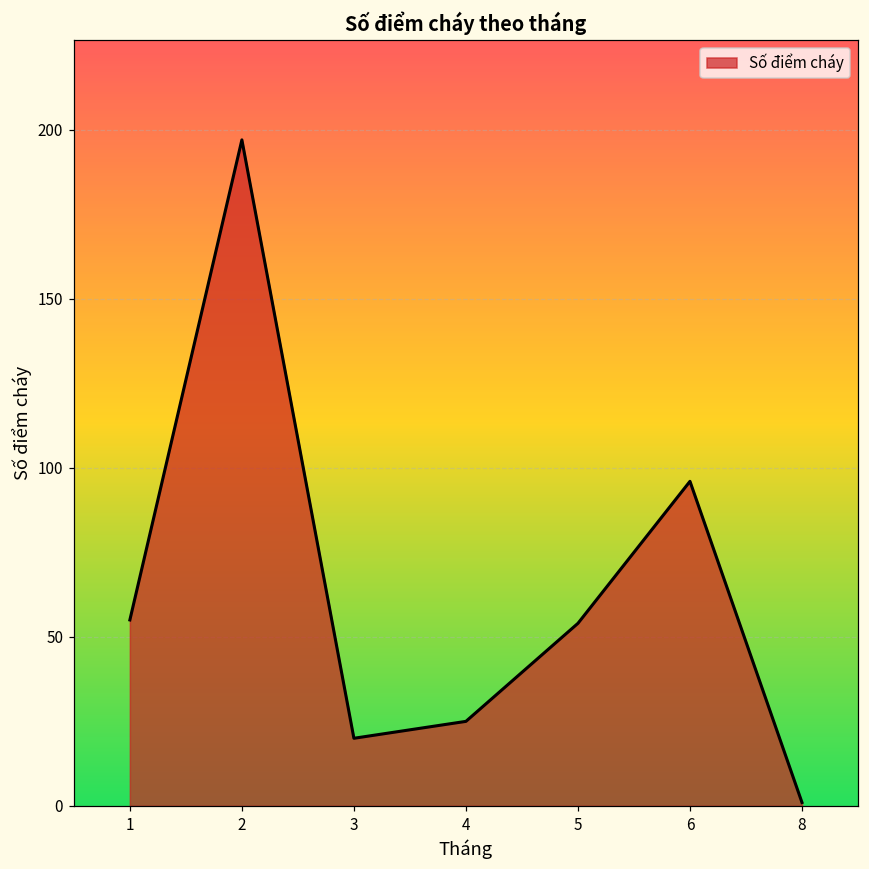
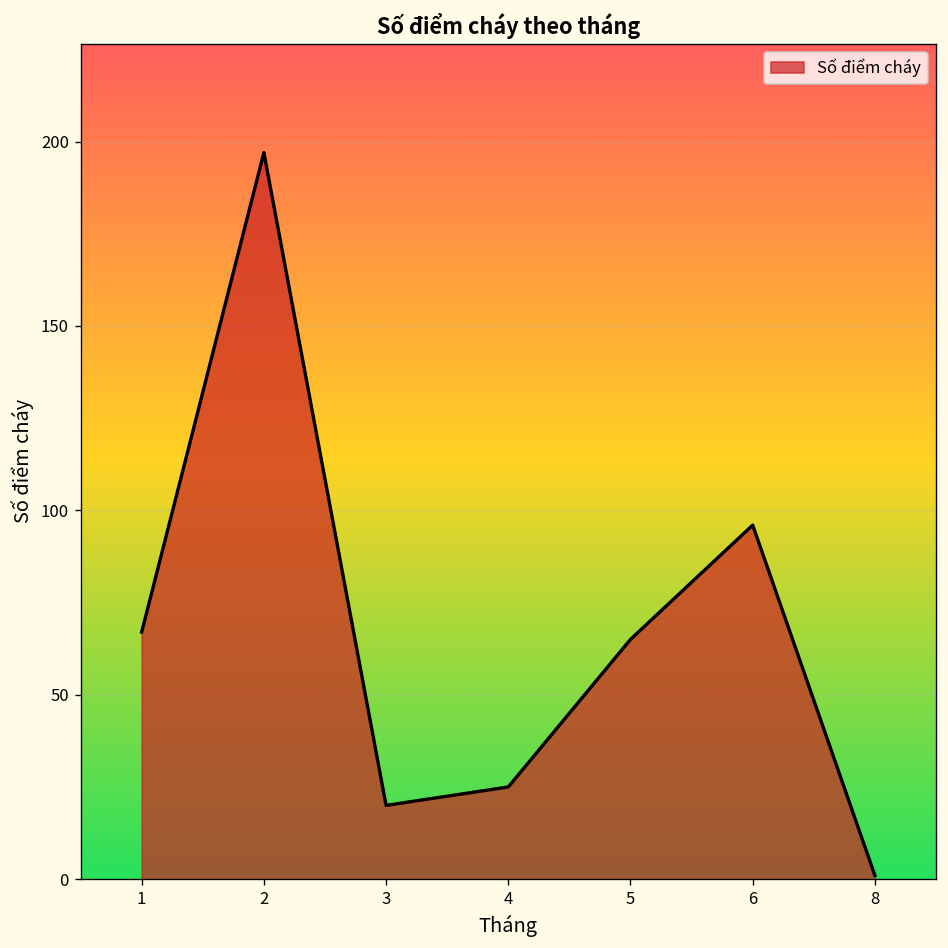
  {
-   "1": 55,
+   "1": 67,
    "2": 197,
    "3": 20,
    "4": 25,
-   "5": 54,
+   "5": 65,
    "6": 96,
    "8": 1
  }
